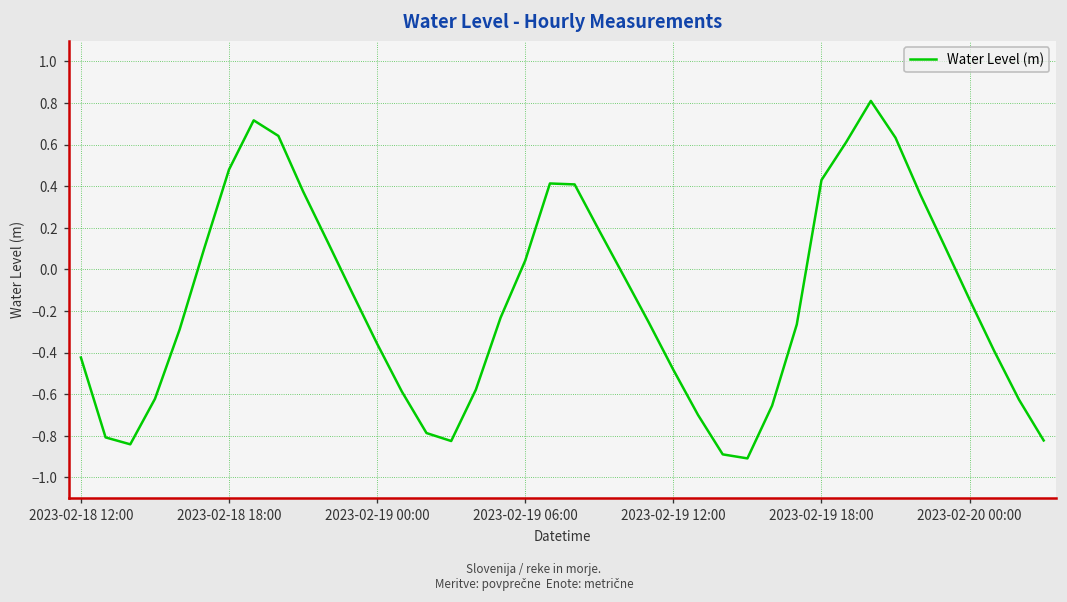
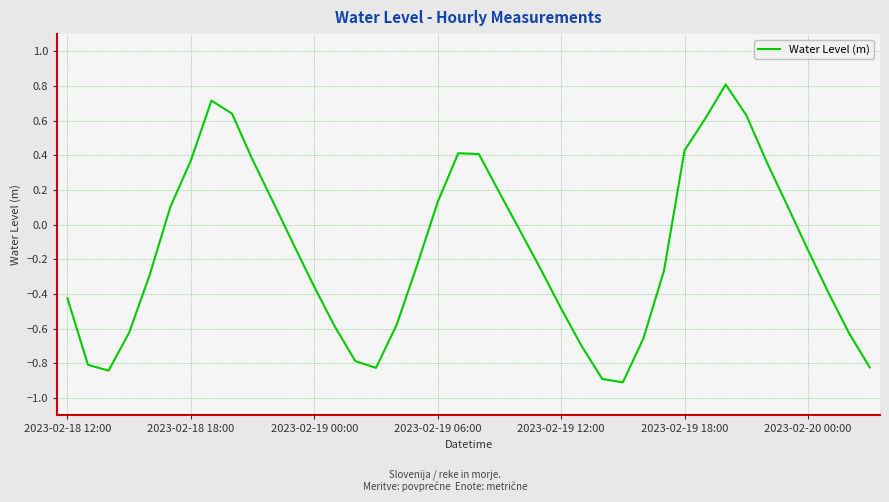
  {
    "2023-02-18 12:00": -0.42,
-   "2023-02-18 18:00": 0.48,
+   "2023-02-18 18:00": 0.37,
    "2023-02-19 00:00": -0.36,
-   "2023-02-19 06:00": 0.04,
+   "2023-02-19 06:00": 0.13,
    "2023-02-19 12:00": -0.48,
    "2023-02-19 18:00": 0.43,
    "2023-02-20 00:00": -0.15
  }
